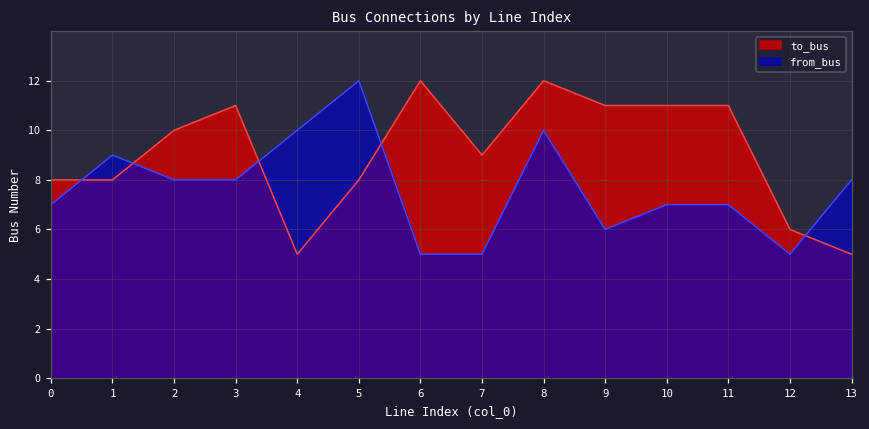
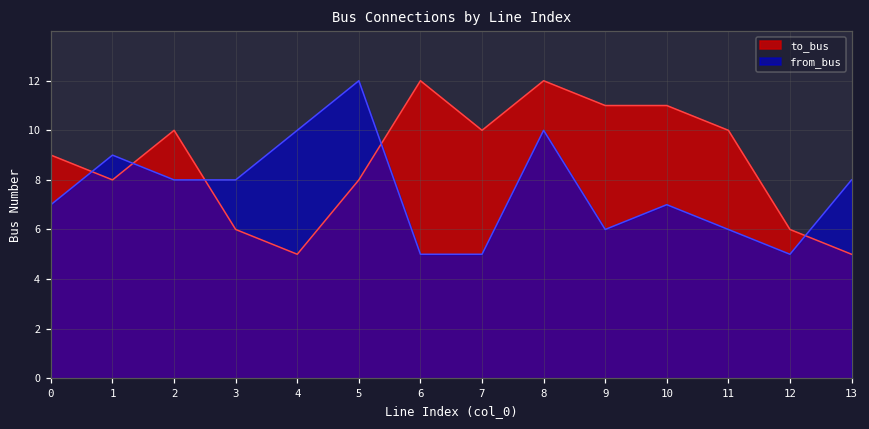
  {
    "to_bus": {
-     "0": 8,
+     "0": 9,
      "1": 8,
      "2": 10,
-     "3": 11,
+     "3": 6,
      "4": 5,
      "5": 8,
      "6": 12,
-     "7": 9,
+     "7": 10,
      "8": 12,
      "9": 11,
      "10": 11,
-     "11": 11,
+     "11": 10,
      "12": 6,
      "13": 5
    },
    "from_bus": {
      "0": 7,
      "1": 9,
      "2": 8,
      "3": 8,
      "4": 10,
      "5": 12,
      "6": 5,
      "7": 5,
      "8": 10,
      "9": 6,
      "10": 7,
-     "11": 7,
+     "11": 6,
      "12": 5,
      "13": 8
    }
  }
